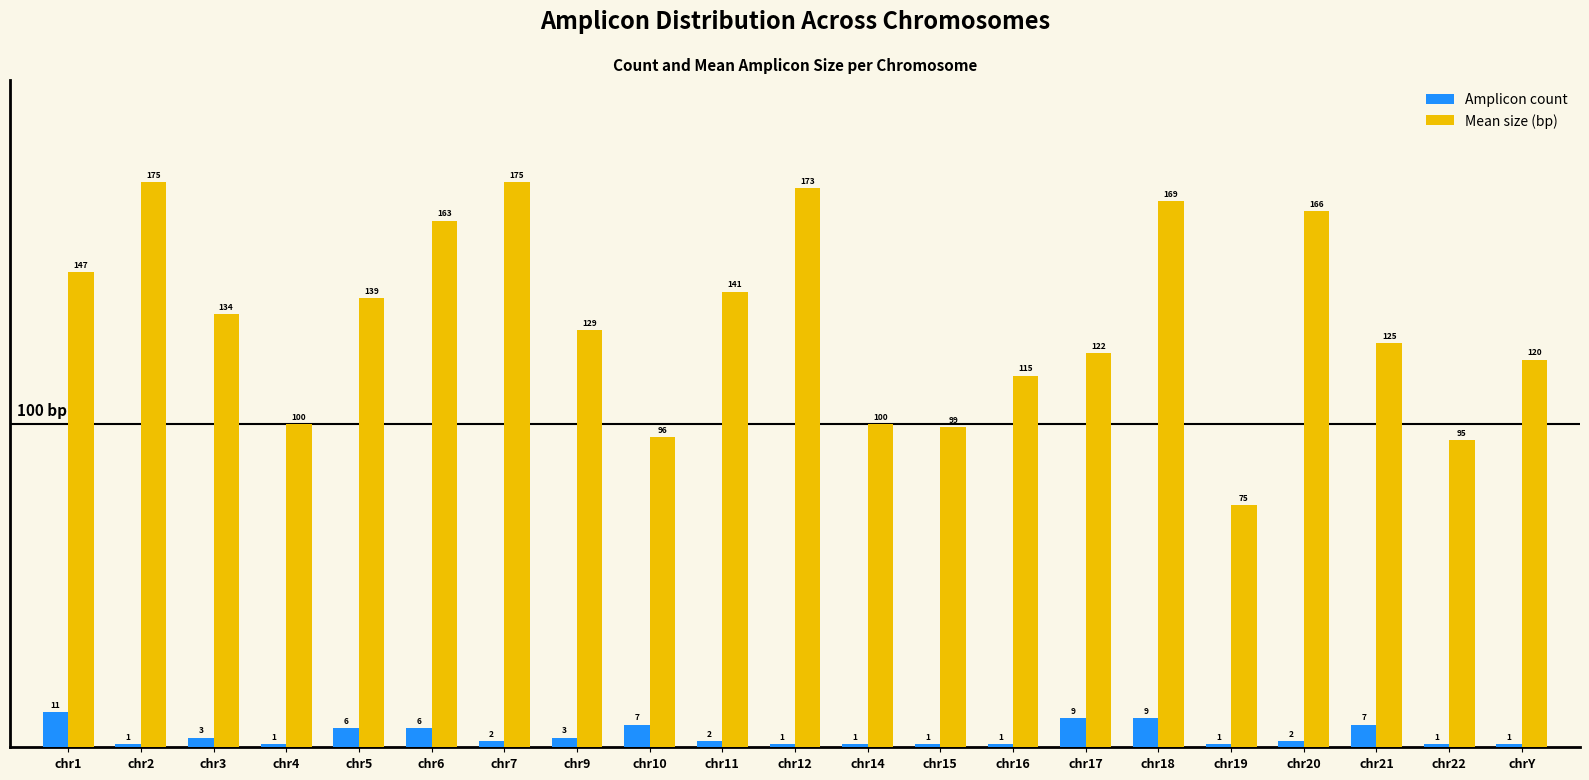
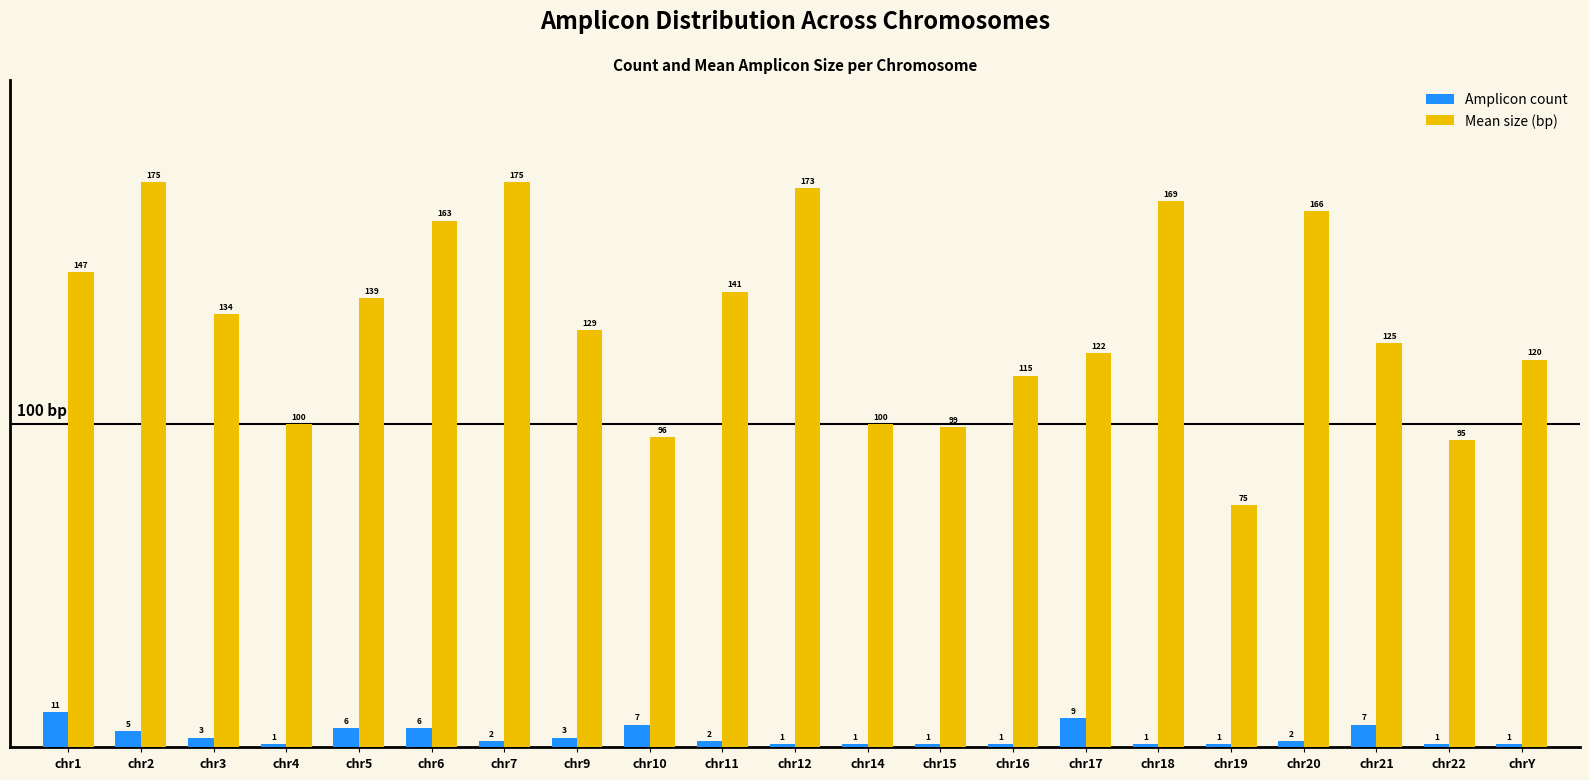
  {
    "Amplicon count": {
      "chr1": 11,
-     "chr2": 1,
+     "chr2": 5,
      "chr3": 3,
      "chr4": 1,
      "chr5": 6,
      "chr6": 6,
      "chr7": 2,
      "chr9": 3,
      "chr10": 7,
      "chr11": 2,
      "chr12": 1,
      "chr14": 1,
      "chr15": 1,
      "chr16": 1,
      "chr17": 9,
-     "chr18": 9,
+     "chr18": 1,
      "chr19": 1,
      "chr20": 2,
      "chr21": 7,
      "chr22": 1,
      "chrY": 1
    },
    "Mean size (bp)": {
      "chr1": 147,
      "chr2": 175,
      "chr3": 134,
      "chr4": 100,
      "chr5": 139,
      "chr6": 163,
      "chr7": 175,
      "chr9": 129,
      "chr10": 96,
      "chr11": 141,
      "chr12": 173,
      "chr14": 100,
      "chr15": 99,
      "chr16": 115,
      "chr17": 122,
      "chr18": 169,
      "chr19": 75,
      "chr20": 166,
      "chr21": 125,
      "chr22": 95,
      "chrY": 120
    }
  }
